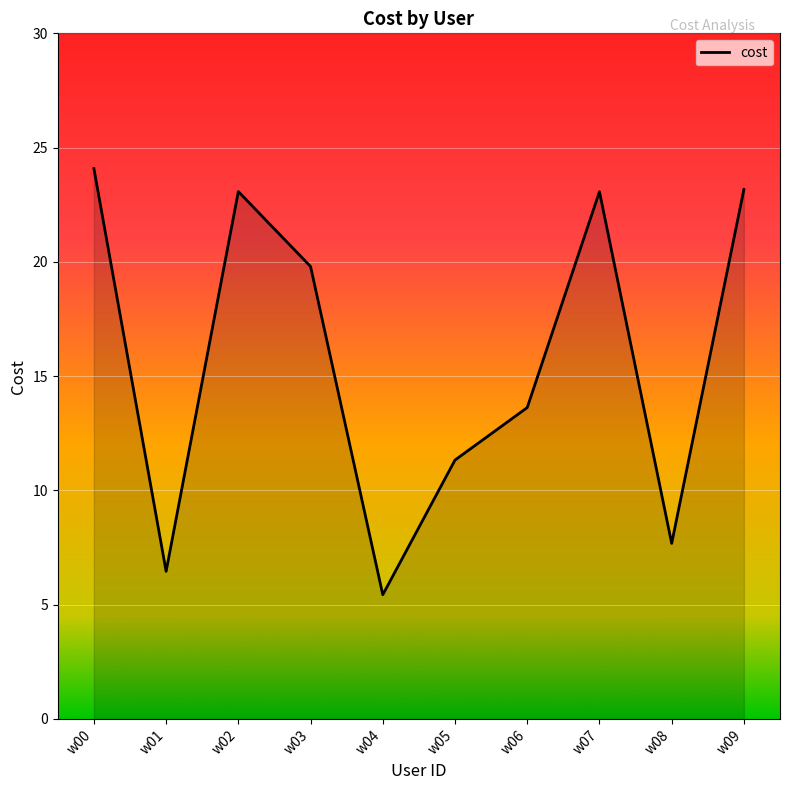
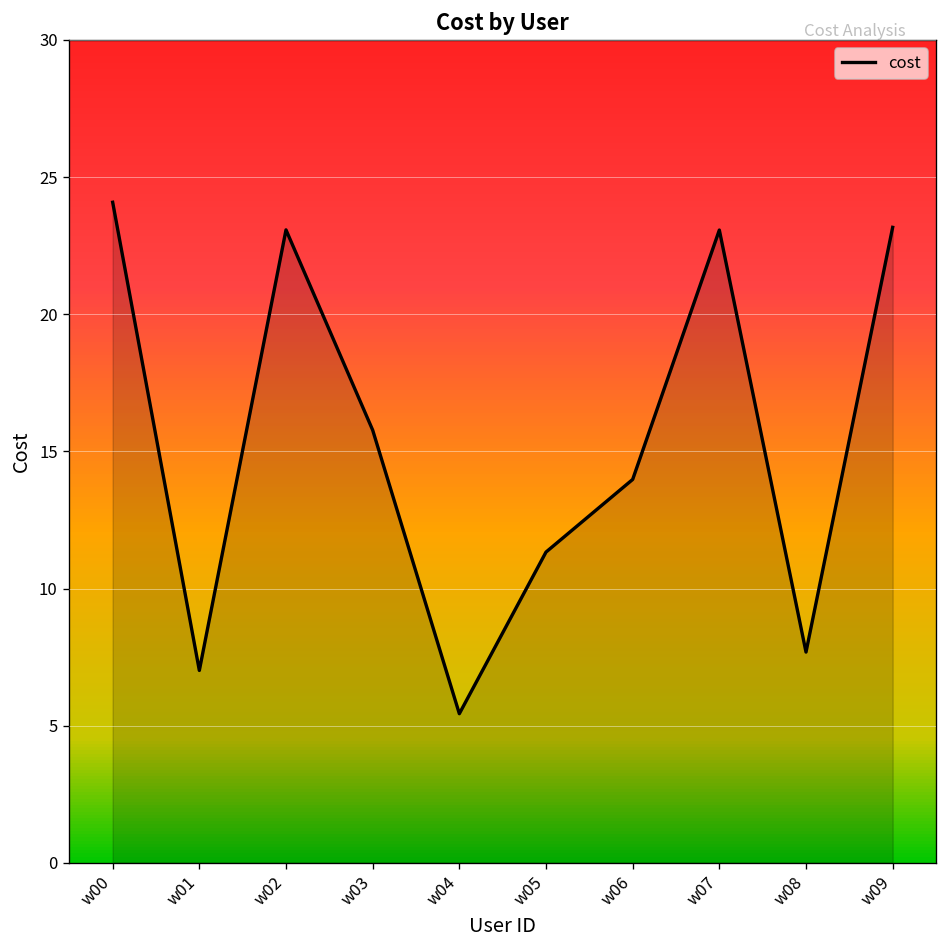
  {
    "w00": 24.1,
-   "w01": 6.5,
+   "w01": 7.0,
    "w02": 23.1,
-   "w03": 19.8,
+   "w03": 15.8,
    "w04": 5.4,
    "w05": 11.3,
-   "w06": 13.6,
+   "w06": 14.0,
    "w07": 23.1,
    "w08": 7.7,
    "w09": 23.2
  }
